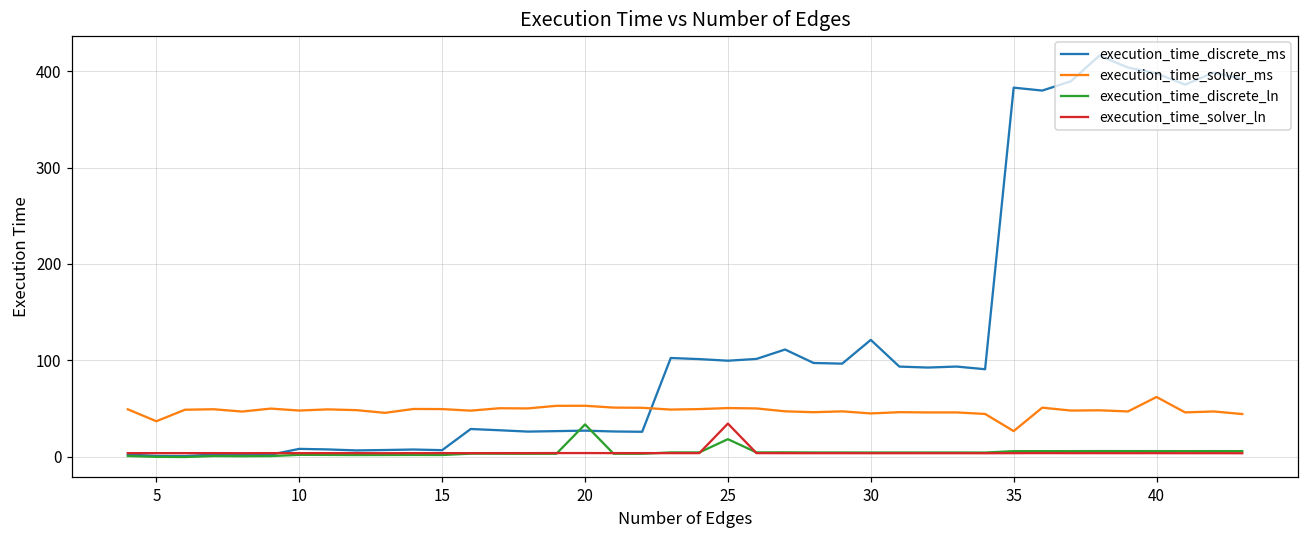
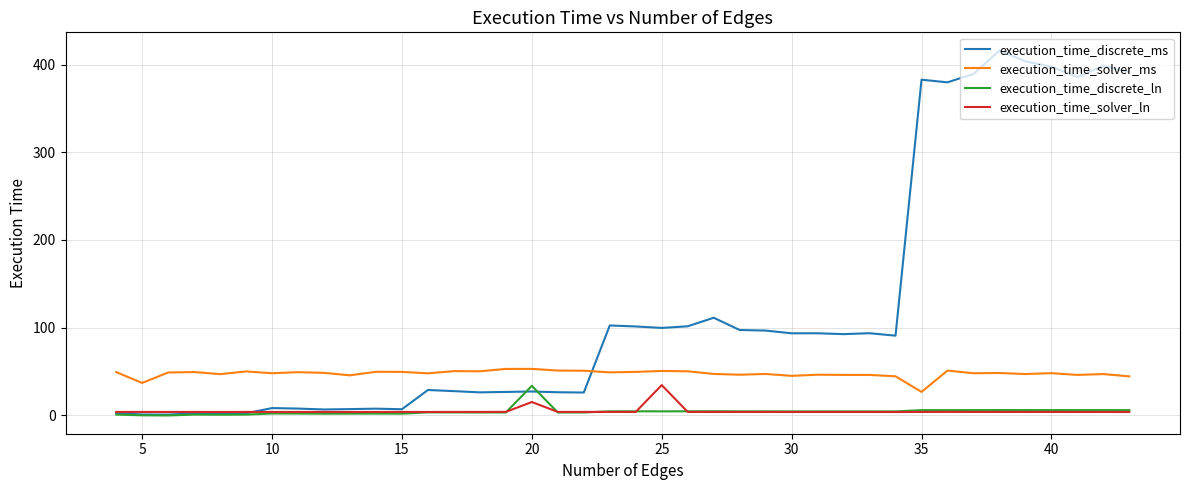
  {
    "execution_time_discrete_ms": {
      "10": 10,
      "15": 10,
      "20": 30,
      "25": 100,
-     "30": 120,
+     "30": 90,
      "35": 380
    },
    "execution_time_solver_ms": {
      "5": 40,
      "10": 50,
      "15": 50,
      "20": 50,
      "25": 50,
      "30": 50,
      "35": 30,
-     "40": 60
+     "40": 50
    },
    "execution_time_discrete_ln": {
      "20": 30,
-     "25": 20
+     "25": 0
    },
    "execution_time_solver_ln": {
-     "20": 0,
+     "20": 20,
      "25": 30
    }
  }
